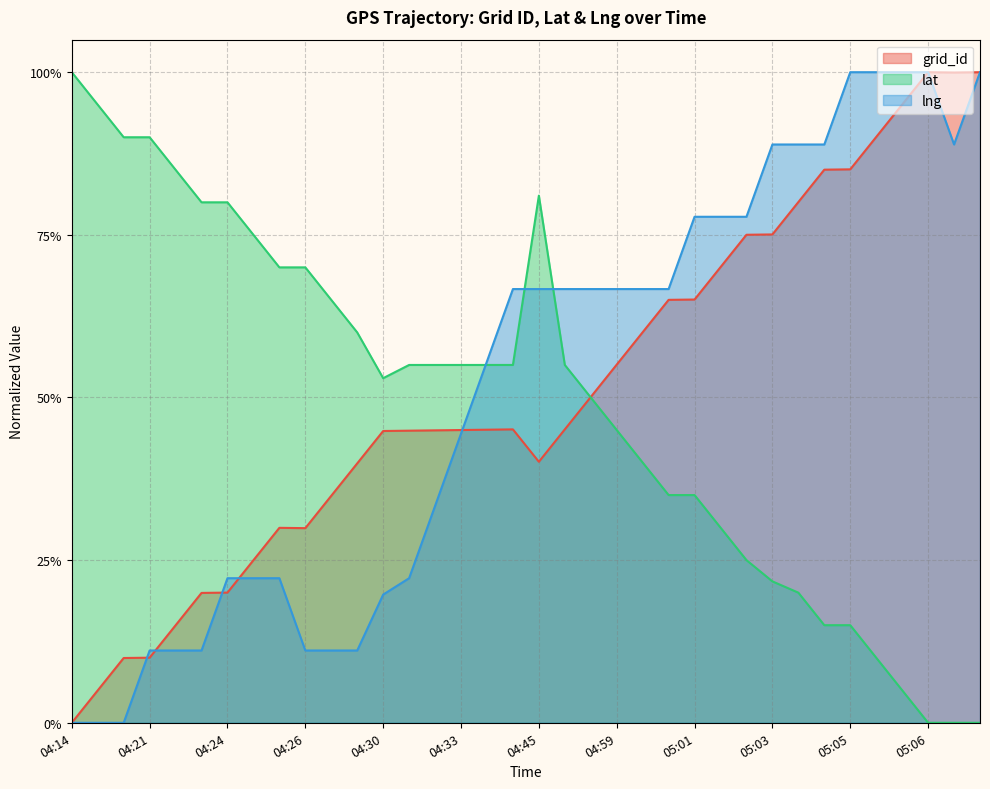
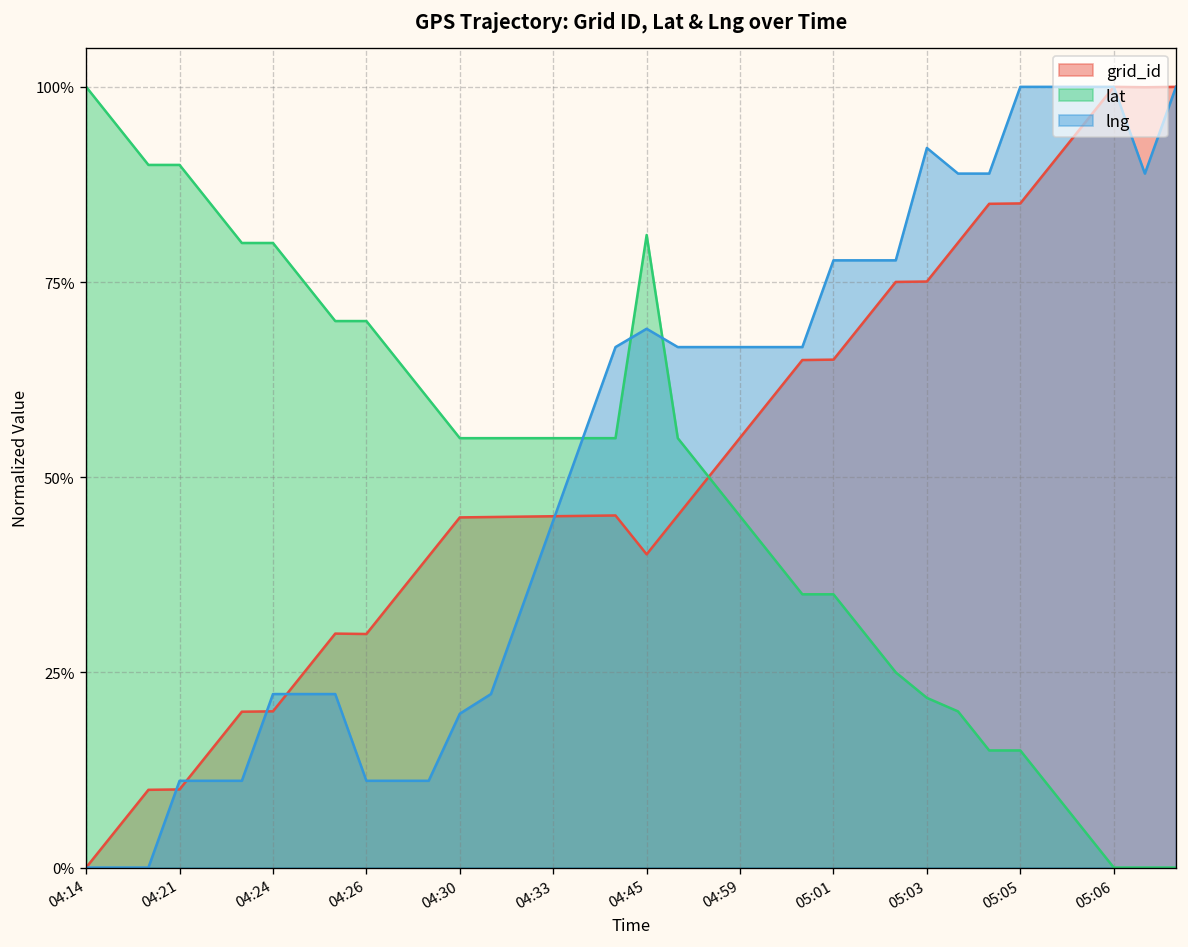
  {
    "grid_id": {
      "04:30": "45%",
      "04:33": "45%",
      "04:45": "40%",
      "05:03": "75%"
    },
    "lat": {
-     "04:30": "53%",
+     "04:30": "55%",
      "04:33": "55%",
      "04:45": "81%",
      "05:03": "22%",
      "05:06": "0%"
    },
    "lng": {
      "04:30": "20%",
      "04:33": "44%",
-     "04:45": "67%",
-     "05:03": "89%"
+     "04:45": "69%",
+     "05:03": "92%"
    }
  }
